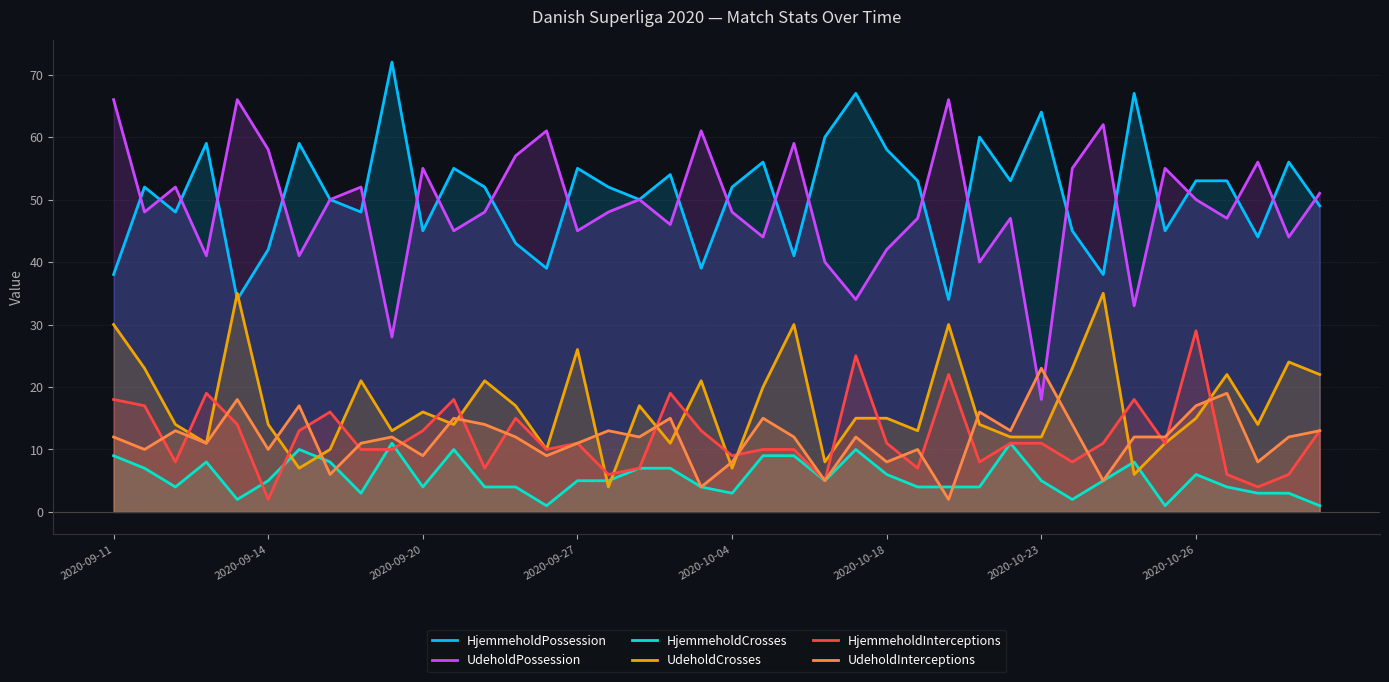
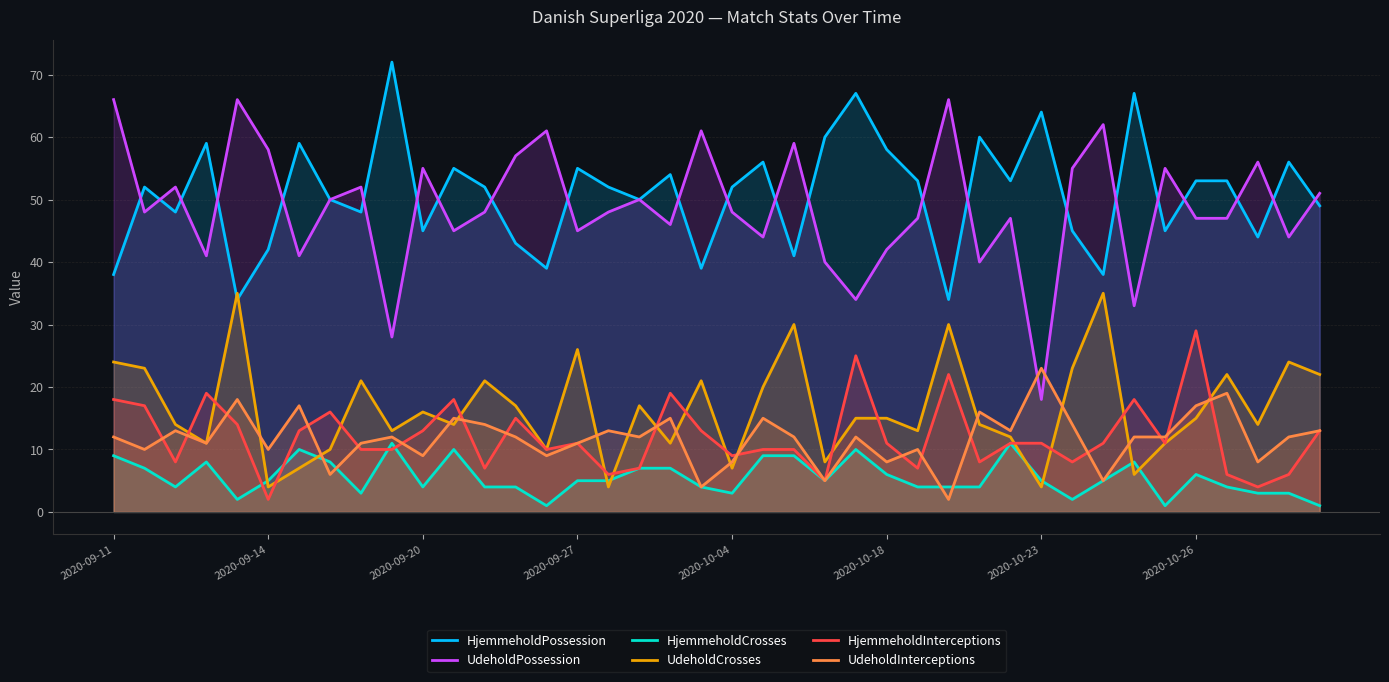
  {
    "HjemmeholdPossession": {
      "2020-09-11": 38,
      "2020-09-14": 42,
      "2020-10-23": 64,
      "2020-10-26": 53
    },
    "UdeholdPossession": {
      "2020-09-11": 66,
      "2020-09-14": 58,
      "2020-10-23": 18,
-     "2020-10-26": 50
+     "2020-10-26": 47
    },
    "HjemmeholdCrosses": {
      "2020-09-11": 9,
      "2020-09-14": 5,
      "2020-10-23": 5,
      "2020-10-26": 6
    },
    "UdeholdCrosses": {
-     "2020-09-11": 30,
-     "2020-09-14": 14,
-     "2020-10-23": 12,
+     "2020-09-11": 24,
+     "2020-09-14": 4,
+     "2020-10-23": 4,
      "2020-10-26": 15
    },
    "HjemmeholdInterceptions": {
      "2020-09-11": 18,
      "2020-09-14": 2,
      "2020-10-23": 11,
      "2020-10-26": 29
    },
    "UdeholdInterceptions": {
      "2020-09-11": 12,
      "2020-09-14": 10,
      "2020-10-23": 23,
      "2020-10-26": 17
    }
  }
